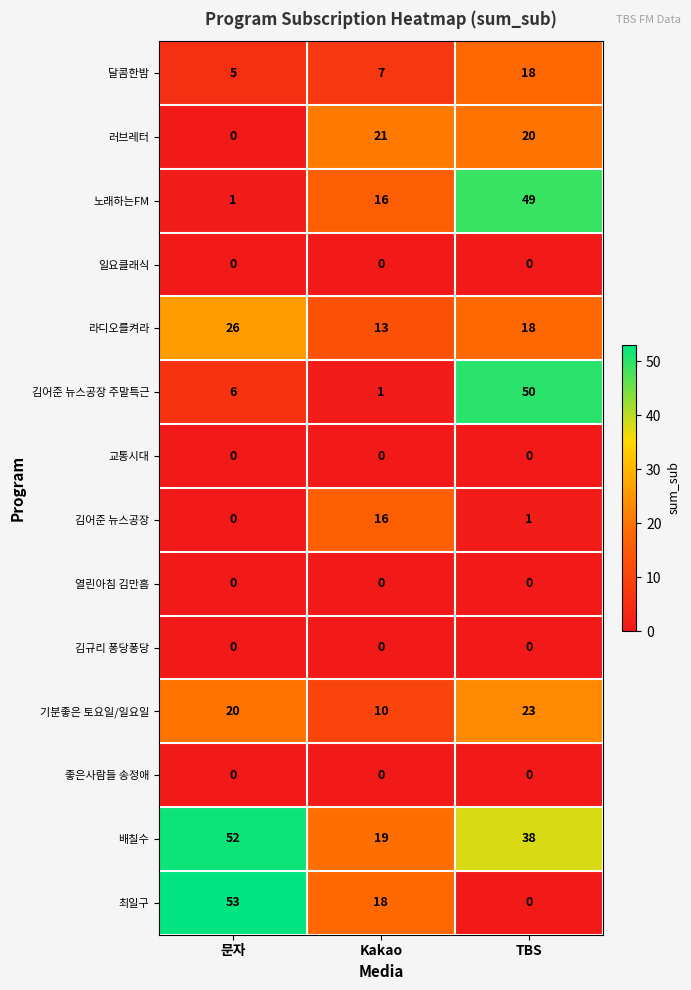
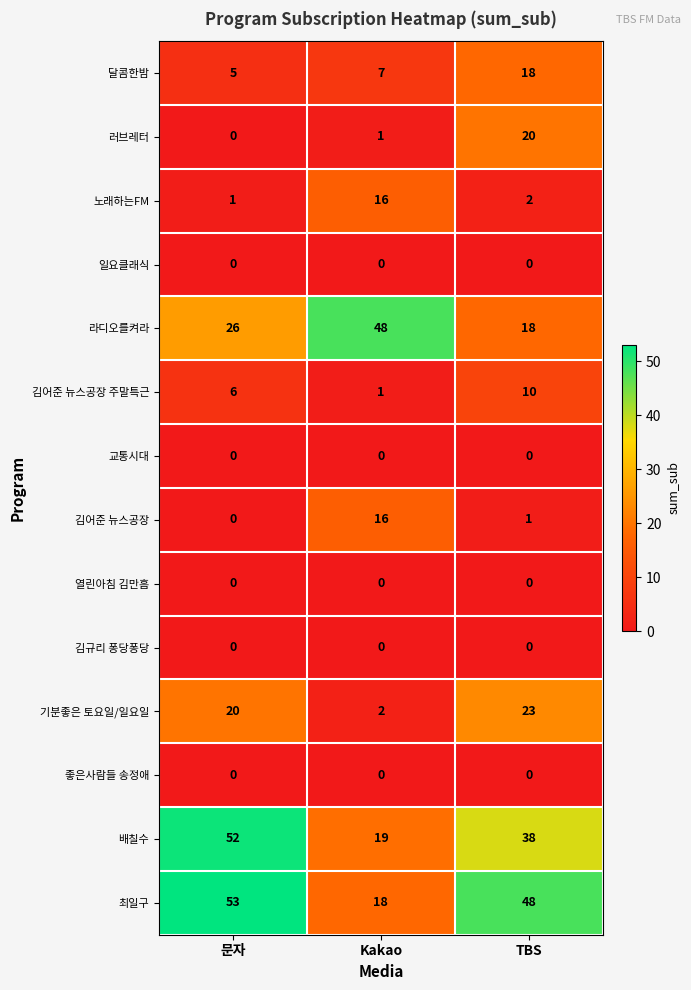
  {
    "달콤한밤": {
      "문자": 5,
      "Kakao": 7,
      "TBS": 18
    },
    "러브레터": {
      "문자": 0,
-     "Kakao": 21,
+     "Kakao": 1,
      "TBS": 20
    },
    "노래하는FM": {
      "문자": 1,
      "Kakao": 16,
-     "TBS": 49
+     "TBS": 2
    },
    "일요클래식": {
      "문자": 0,
      "Kakao": 0,
      "TBS": 0
    },
    "라디오를켜라": {
      "문자": 26,
-     "Kakao": 13,
+     "Kakao": 48,
      "TBS": 18
    },
    "김어준 뉴스공장 주말특근": {
      "문자": 6,
      "Kakao": 1,
-     "TBS": 50
+     "TBS": 10
    },
    "교통시대": {
      "문자": 0,
      "Kakao": 0,
      "TBS": 0
    },
    "김어준 뉴스공장": {
      "문자": 0,
      "Kakao": 16,
      "TBS": 1
    },
    "열린아침 김만흠": {
      "문자": 0,
      "Kakao": 0,
      "TBS": 0
    },
    "김규리 퐁당퐁당": {
      "문자": 0,
      "Kakao": 0,
      "TBS": 0
    },
    "기분좋은 토요일/일요일": {
      "문자": 20,
-     "Kakao": 10,
+     "Kakao": 2,
      "TBS": 23
    },
    "좋은사람들 송정애": {
      "문자": 0,
      "Kakao": 0,
      "TBS": 0
    },
    "배칠수": {
      "문자": 52,
      "Kakao": 19,
      "TBS": 38
    },
    "최일구": {
      "문자": 53,
      "Kakao": 18,
-     "TBS": 0
+     "TBS": 48
    }
  }
